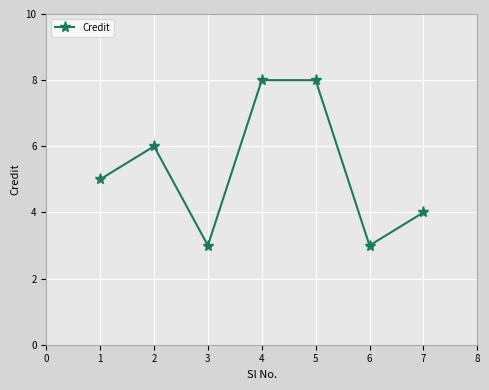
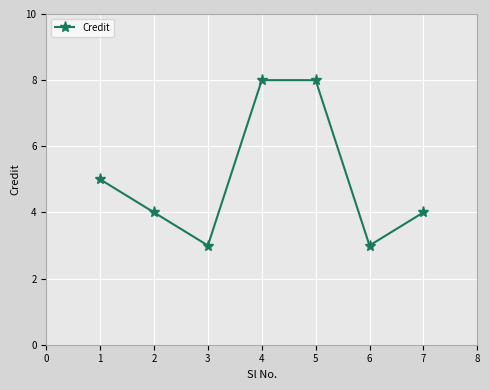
  {
    "1": 5,
-   "2": 6,
+   "2": 4,
    "3": 3,
    "4": 8,
    "5": 8,
    "6": 3,
    "7": 4
  }
